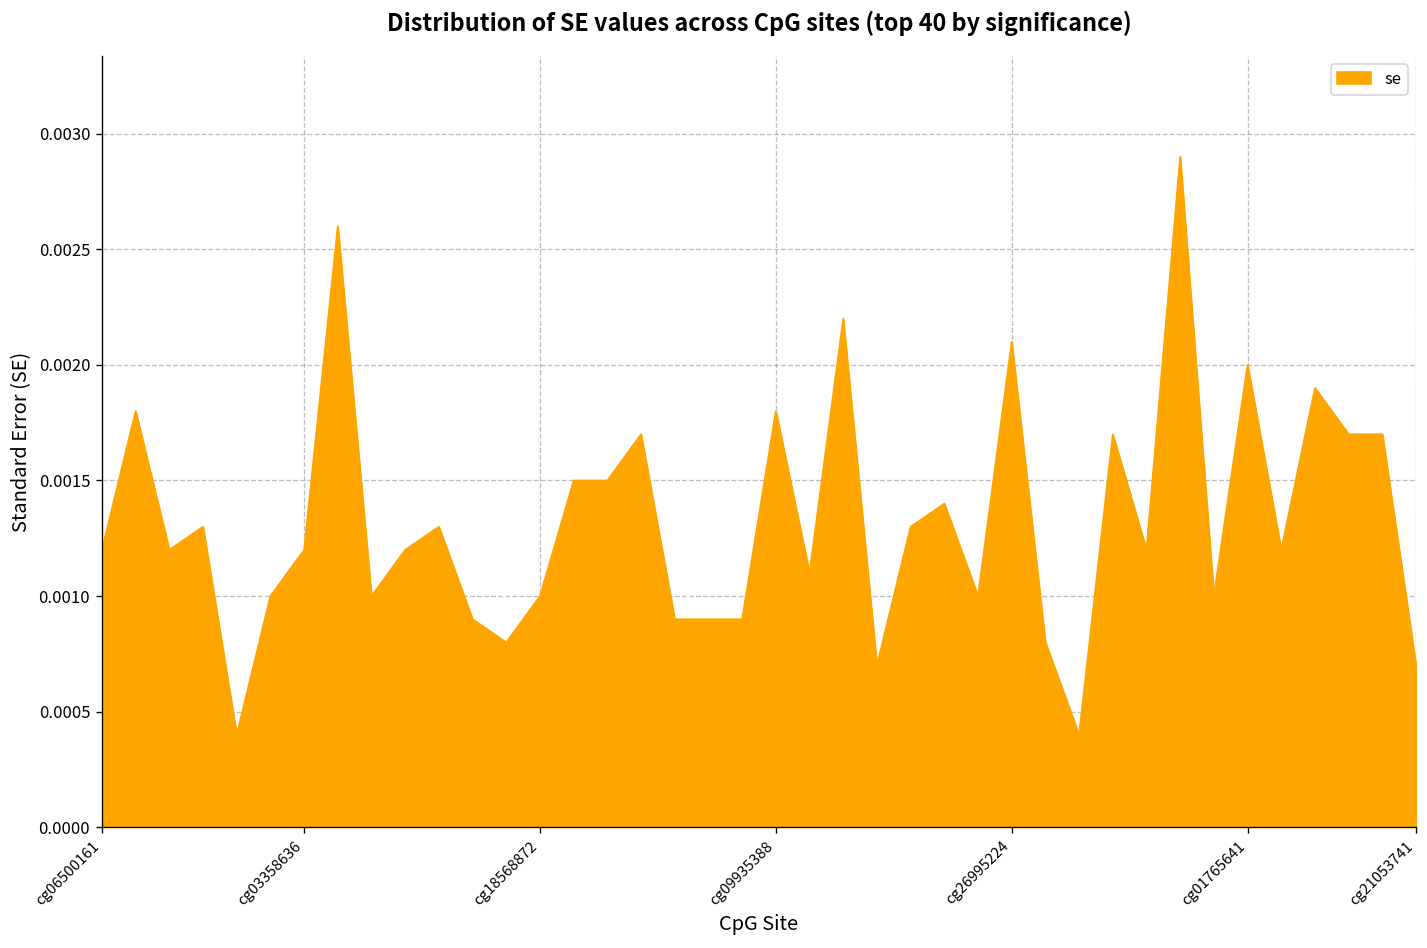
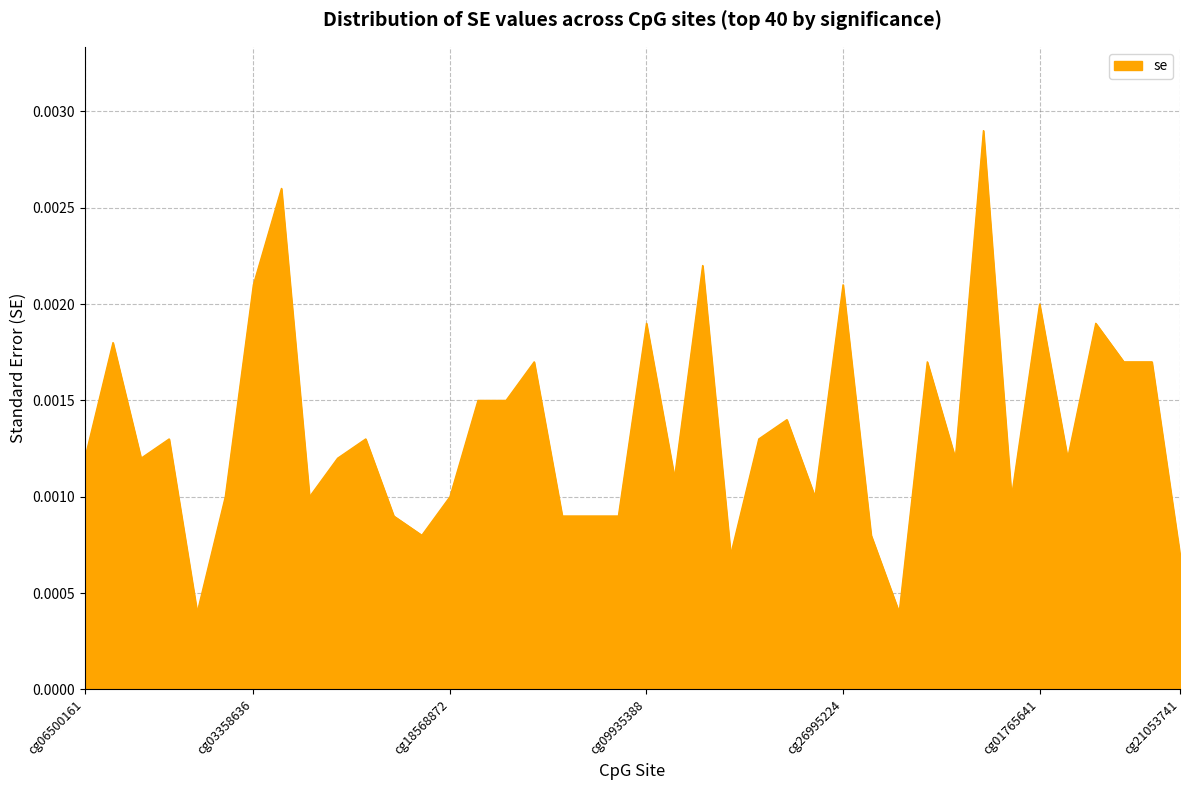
  {
    "cg06500161": 0.0012,
-   "cg03358636": 0.0012,
+   "cg03358636": 0.0021,
    "cg18568872": 0.0010,
-   "cg09935388": 0.0018,
+   "cg09935388": 0.0019,
    "cg26995224": 0.0021,
    "cg01765641": 0.0020,
    "cg21053741": 0.0007
  }
